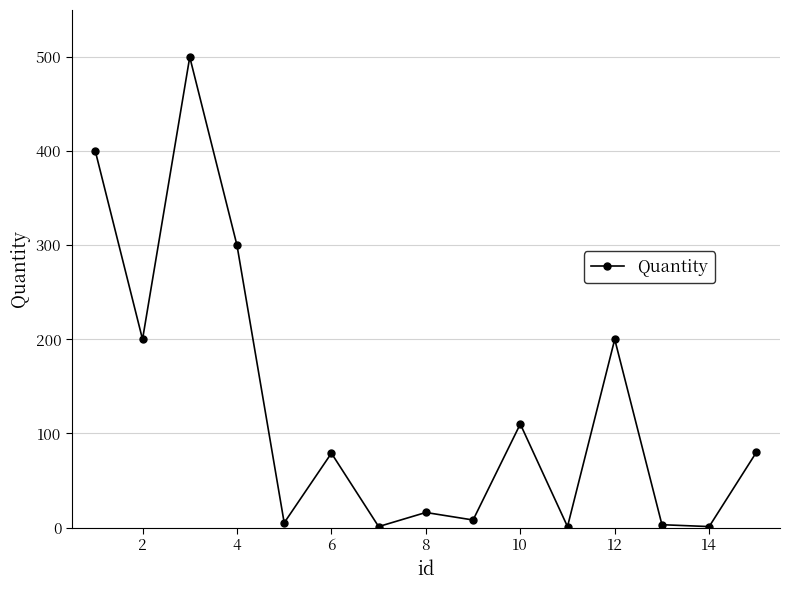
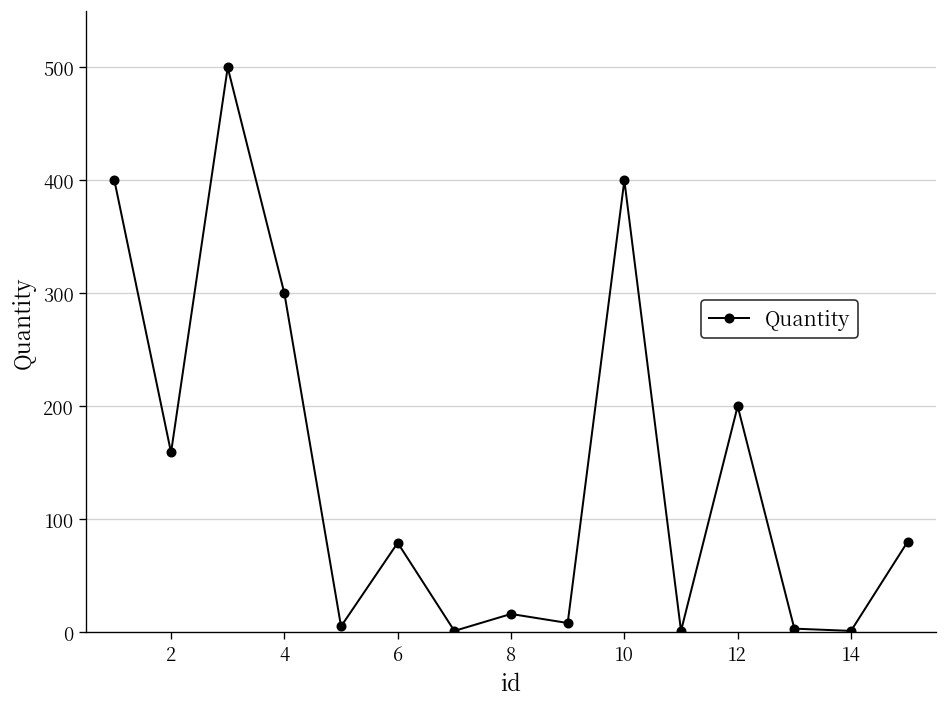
  {
-   "2": 200,
+   "2": 160,
    "4": 300,
    "6": 80,
    "8": 20,
-   "10": 110,
+   "10": 400,
    "12": 200,
    "14": 0
  }
